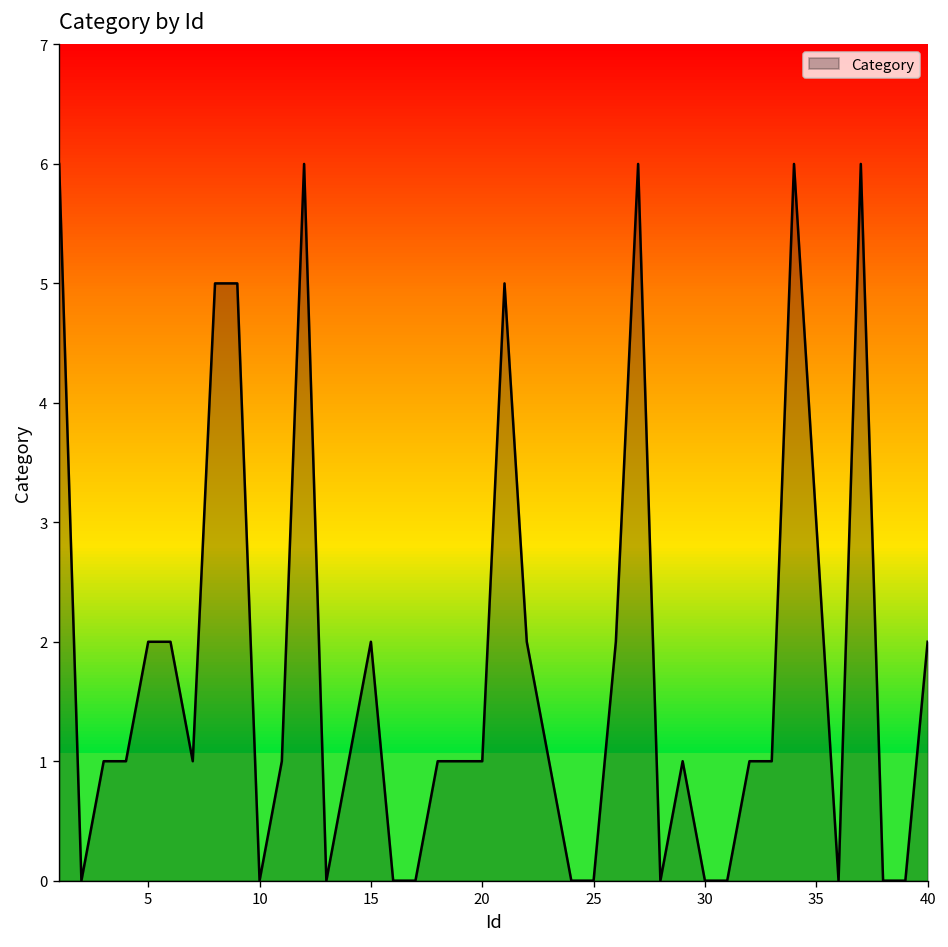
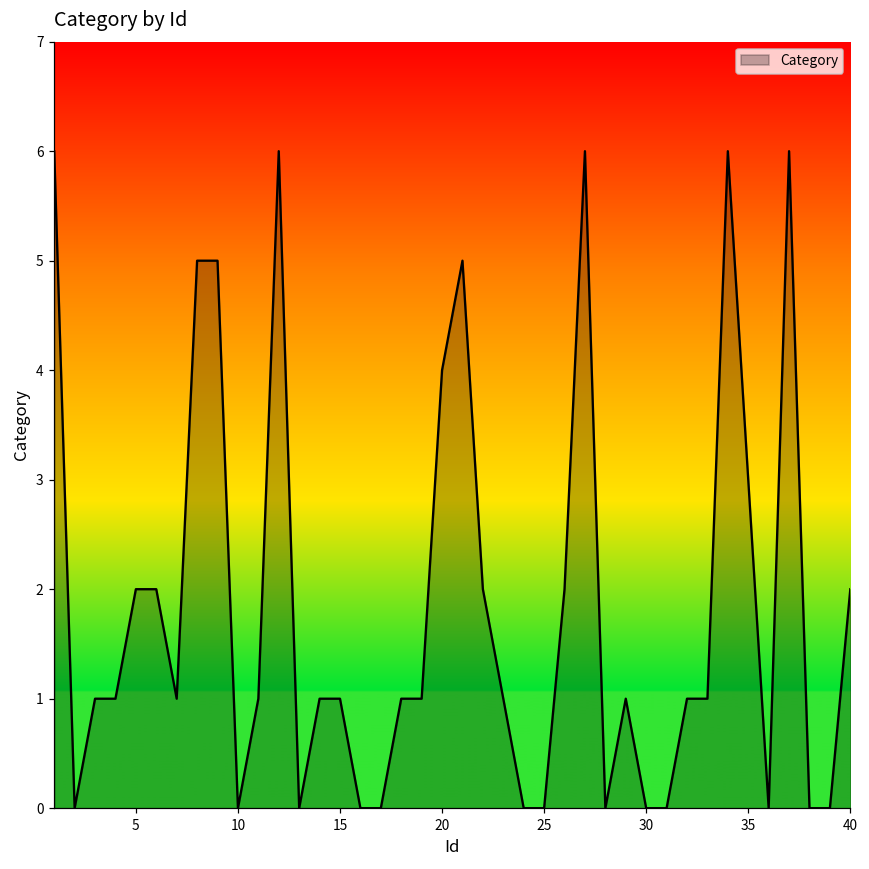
  {
    "5": 2,
    "10": 0,
-   "15": 2,
-   "20": 1,
+   "15": 1,
+   "20": 4,
    "25": 0,
    "30": 0,
    "35": 3,
    "40": 2
  }
